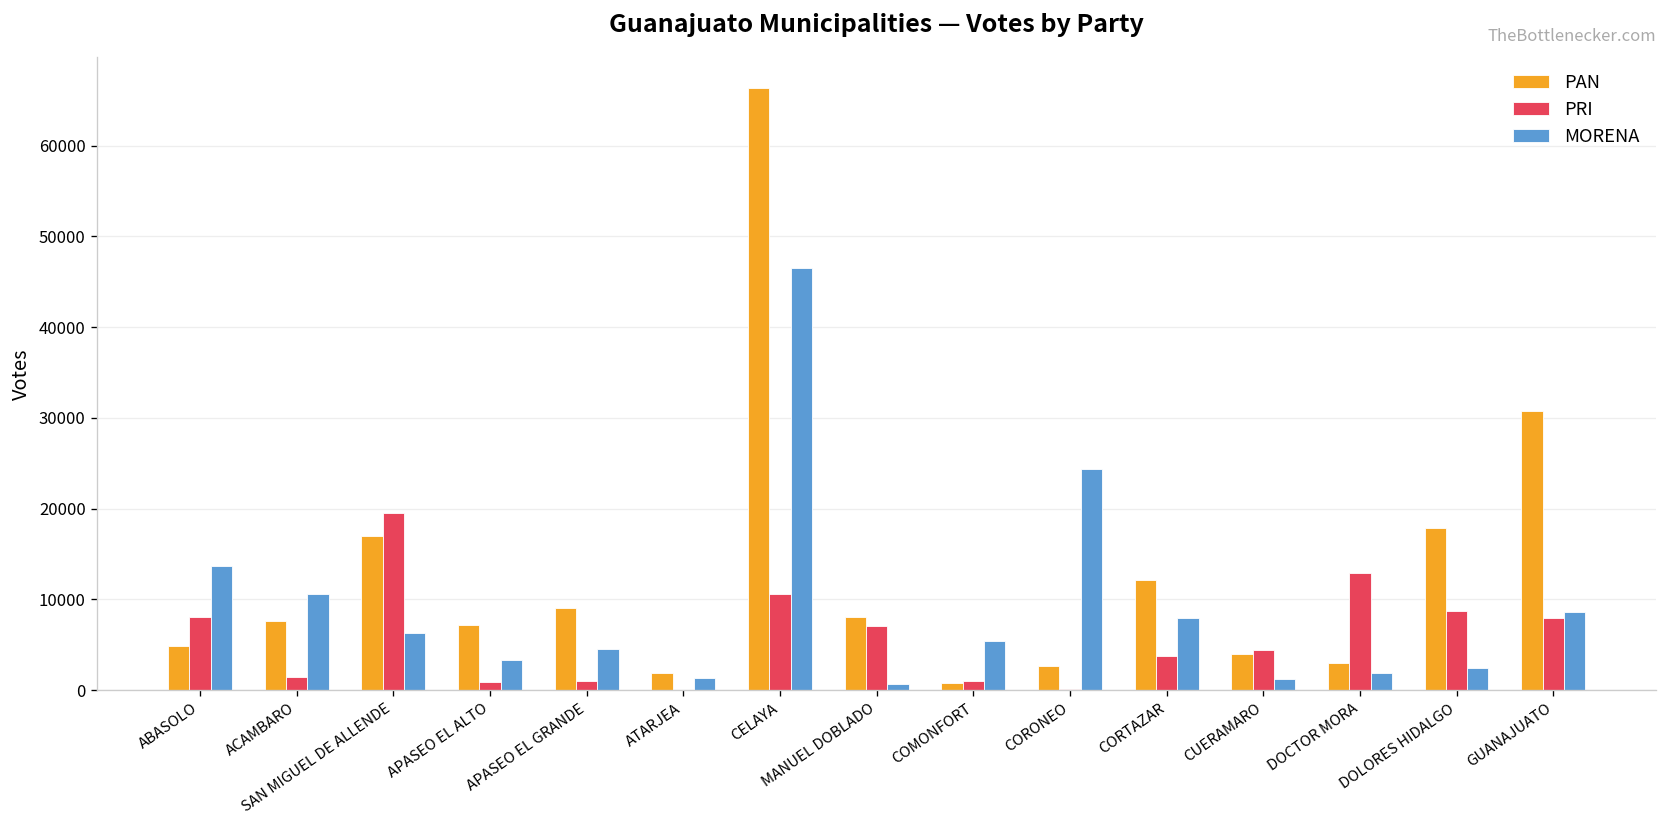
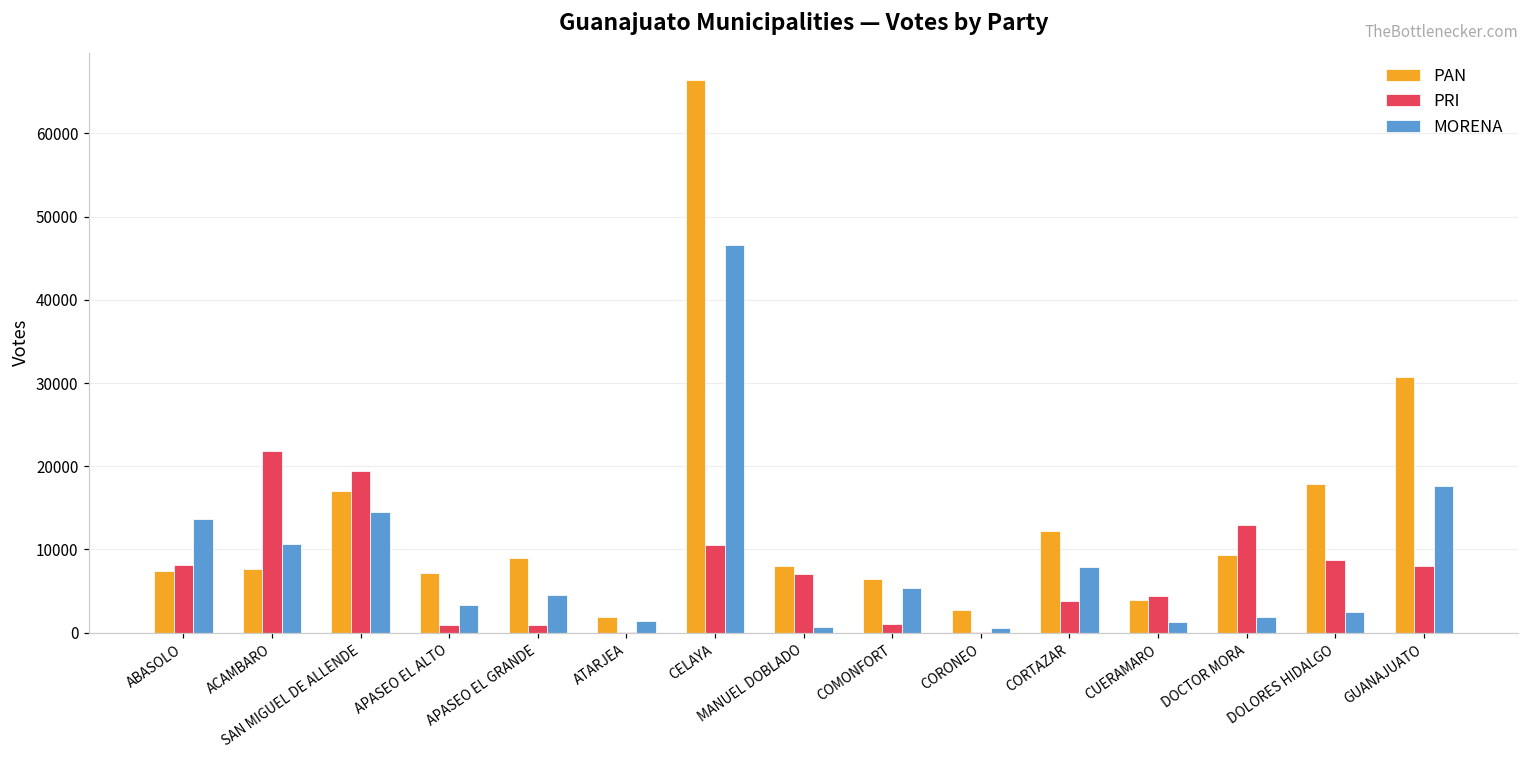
  {
    "PAN": {
-     "ABASOLO": 5000,
+     "ABASOLO": 7000,
      "ACAMBARO": 8000,
      "SAN MIGUEL DE ALLENDE": 17000,
      "APASEO EL ALTO": 7000,
      "APASEO EL GRANDE": 9000,
      "ATARJEA": 2000,
      "CELAYA": 66000,
      "MANUEL DOBLADO": 8000,
-     "COMONFORT": 1000,
+     "COMONFORT": 6000,
      "CORONEO": 3000,
      "CORTAZAR": 12000,
      "CUERAMARO": 4000,
-     "DOCTOR MORA": 3000,
+     "DOCTOR MORA": 9000,
      "DOLORES HIDALGO": 18000,
      "GUANAJUATO": 31000
    },
    "PRI": {
      "ABASOLO": 8000,
-     "ACAMBARO": 1000,
+     "ACAMBARO": 22000,
      "SAN MIGUEL DE ALLENDE": 19000,
      "APASEO EL ALTO": 1000,
      "APASEO EL GRANDE": 1000,
      "CELAYA": 11000,
      "MANUEL DOBLADO": 7000,
      "COMONFORT": 1000,
      "CORTAZAR": 4000,
      "CUERAMARO": 4000,
      "DOCTOR MORA": 13000,
      "DOLORES HIDALGO": 9000,
      "GUANAJUATO": 8000
    },
    "MORENA": {
      "ABASOLO": 14000,
      "ACAMBARO": 11000,
-     "SAN MIGUEL DE ALLENDE": 6000,
+     "SAN MIGUEL DE ALLENDE": 14000,
      "APASEO EL ALTO": 3000,
      "APASEO EL GRANDE": 4000,
      "ATARJEA": 1000,
      "CELAYA": 47000,
      "MANUEL DOBLADO": 1000,
      "COMONFORT": 5000,
-     "CORONEO": 24000,
+     "CORONEO": 1000,
      "CORTAZAR": 8000,
      "CUERAMARO": 1000,
      "DOCTOR MORA": 2000,
      "DOLORES HIDALGO": 2000,
-     "GUANAJUATO": 9000
+     "GUANAJUATO": 18000
    }
  }
